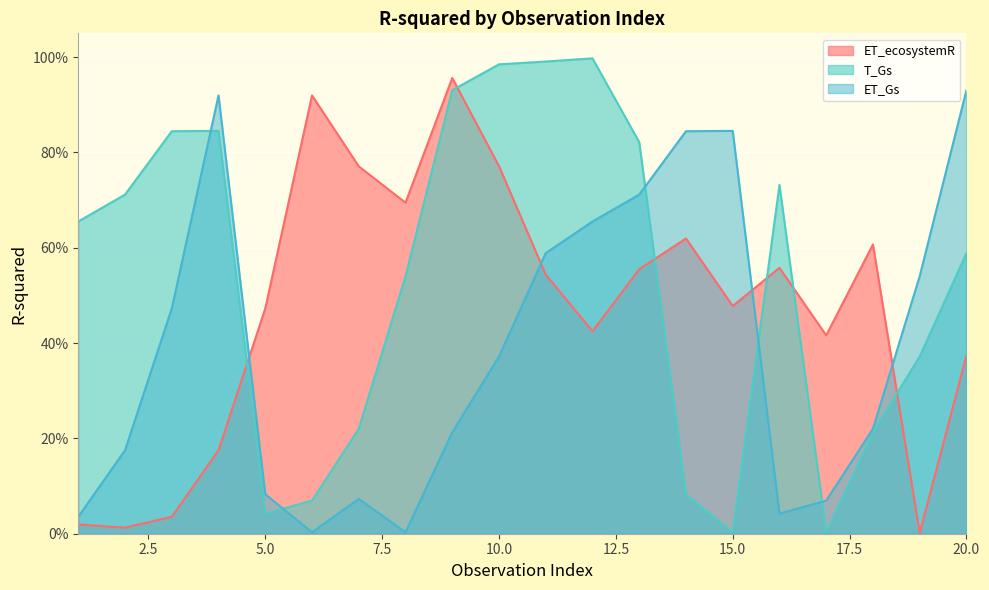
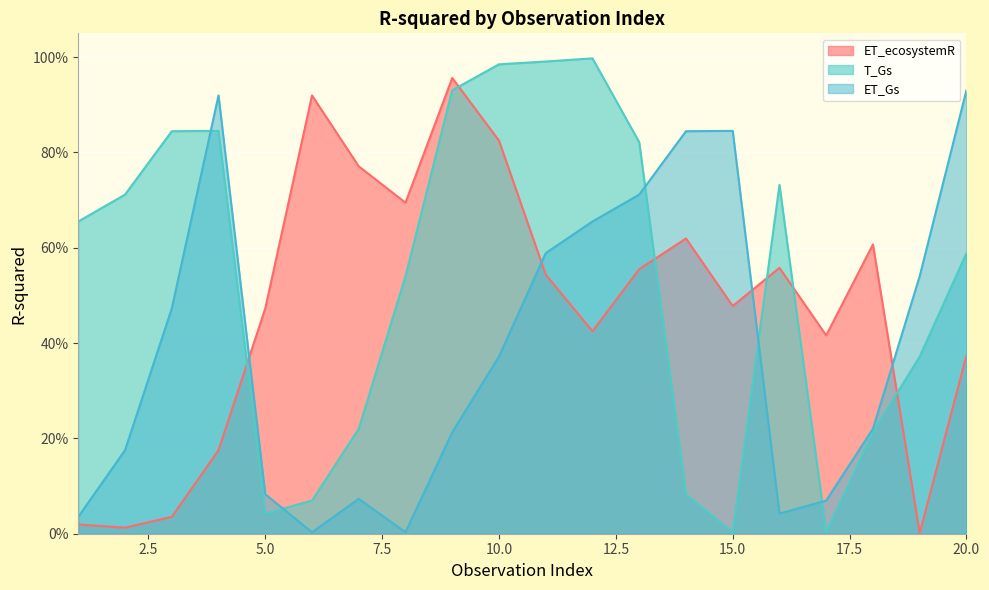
  {
    "ET_ecosystemR": {
      "5.0": "47%",
-     "10.0": "77%",
+     "10.0": "82%",
      "15.0": "48%",
      "20.0": "37%"
    }
  }
